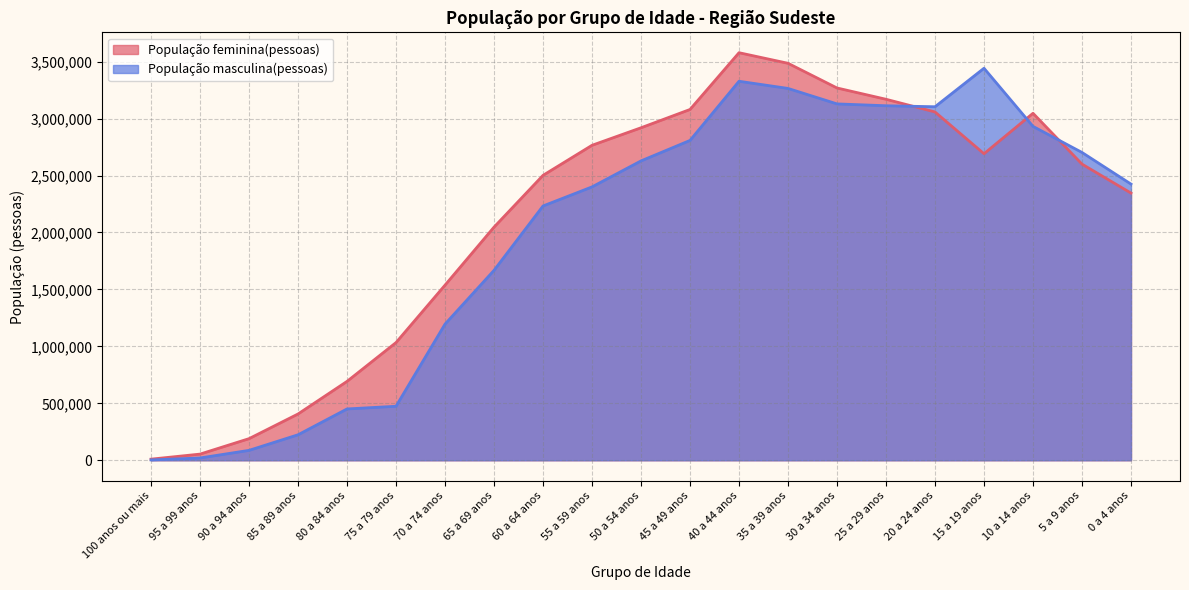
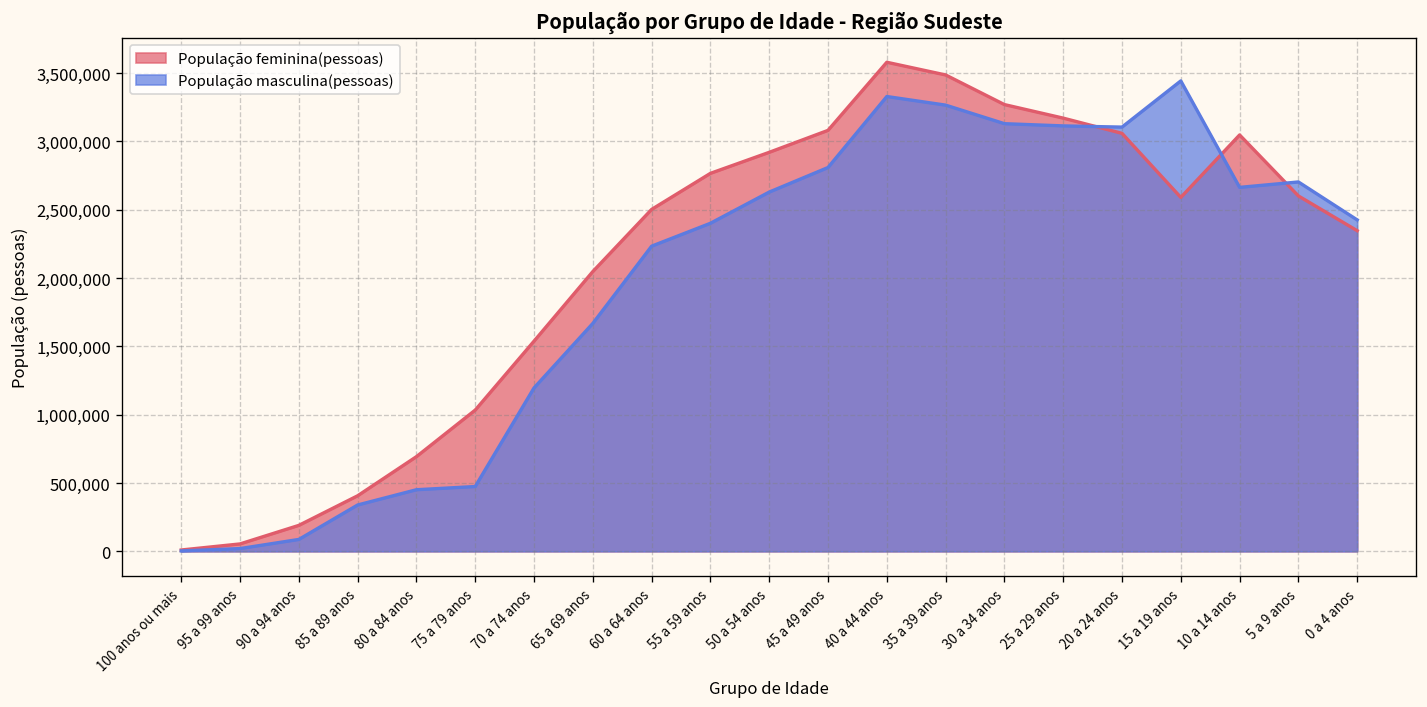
  {
    "População feminina(pessoas)": {
      "95 a 99 anos": "50,000",
      "90 a 94 anos": "190,000",
      "85 a 89 anos": "410,000",
      "80 a 84 anos": "690,000",
      "75 a 79 anos": "1,030,000",
      "70 a 74 anos": "1,540,000",
      "65 a 69 anos": "2,050,000",
      "60 a 64 anos": "2,500,000",
      "55 a 59 anos": "2,770,000",
      "50 a 54 anos": "2,920,000",
      "45 a 49 anos": "3,080,000",
      "40 a 44 anos": "3,580,000",
      "35 a 39 anos": "3,490,000",
      "30 a 34 anos": "3,270,000",
      "25 a 29 anos": "3,170,000",
      "20 a 24 anos": "3,060,000",
-     "15 a 19 anos": "2,690,000",
+     "15 a 19 anos": "2,590,000",
      "10 a 14 anos": "3,050,000",
      "5 a 9 anos": "2,600,000",
      "0 a 4 anos": "2,350,000"
    },
    "População masculina(pessoas)": {
      "95 a 99 anos": "20,000",
      "90 a 94 anos": "90,000",
-     "85 a 89 anos": "220,000",
+     "85 a 89 anos": "340,000",
      "80 a 84 anos": "450,000",
      "75 a 79 anos": "470,000",
      "70 a 74 anos": "1,200,000",
      "65 a 69 anos": "1,670,000",
      "60 a 64 anos": "2,230,000",
      "55 a 59 anos": "2,400,000",
      "50 a 54 anos": "2,630,000",
      "45 a 49 anos": "2,810,000",
      "40 a 44 anos": "3,330,000",
      "35 a 39 anos": "3,260,000",
      "30 a 34 anos": "3,130,000",
      "25 a 29 anos": "3,110,000",
      "20 a 24 anos": "3,100,000",
      "15 a 19 anos": "3,440,000",
-     "10 a 14 anos": "2,930,000",
+     "10 a 14 anos": "2,660,000",
      "5 a 9 anos": "2,700,000",
      "0 a 4 anos": "2,420,000"
    }
  }
